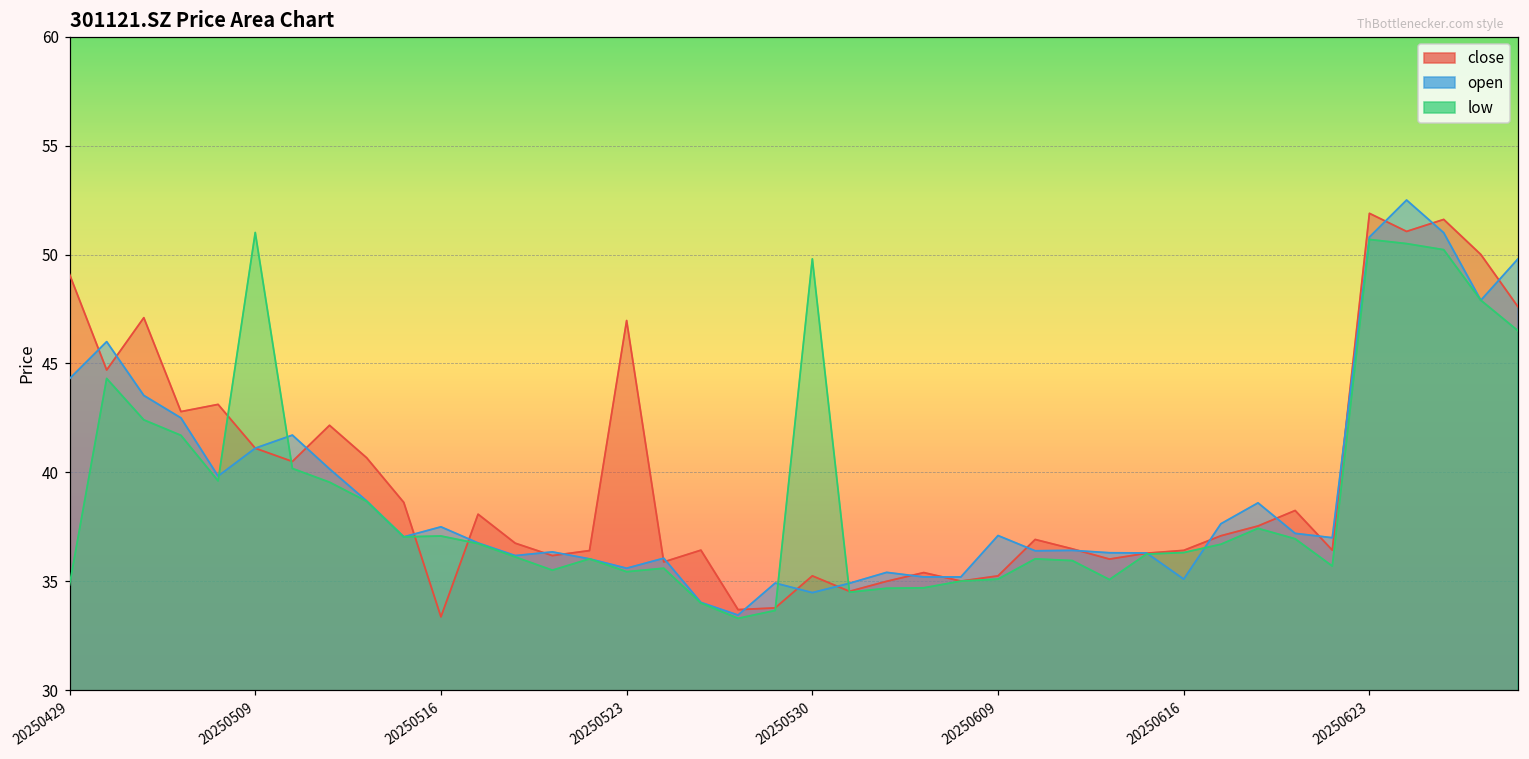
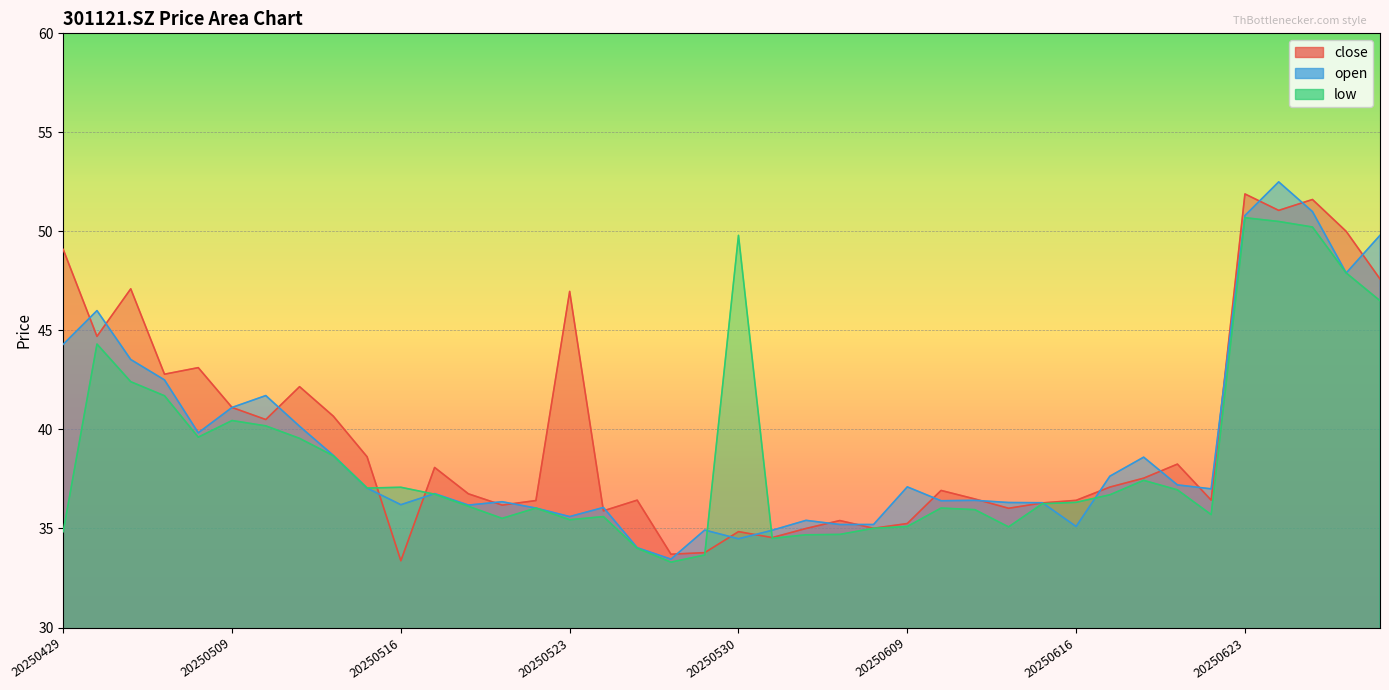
  {
    "close": {
      "20250429": 49.1,
      "20250516": 33.4,
      "20250523": 47.0,
-     "20250530": 35.3,
+     "20250530": 34.8,
      "20250609": 35.3,
      "20250623": 51.9
    },
    "open": {
      "20250429": 44.3,
-     "20250516": 37.5,
+     "20250516": 36.2,
      "20250523": 35.6,
      "20250530": 34.5,
      "20250609": 37.1,
      "20250616": 35.1
    },
    "low": {
      "20250429": 34.8,
-     "20250509": 51.0,
+     "20250509": 40.5,
      "20250516": 37.1,
      "20250523": 35.4,
      "20250530": 49.8,
      "20250609": 35.1
    }
  }
